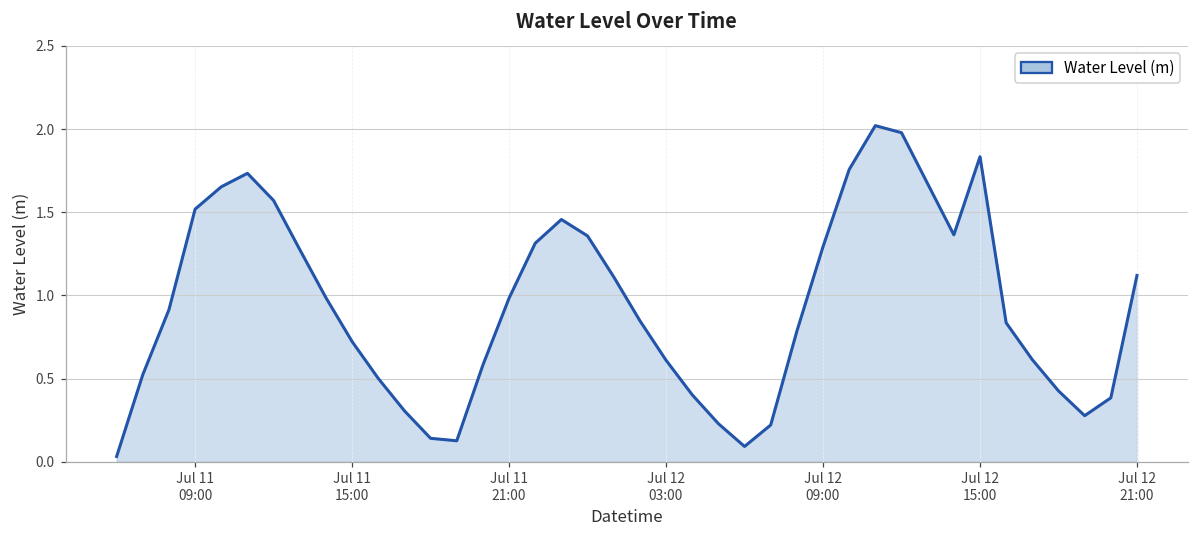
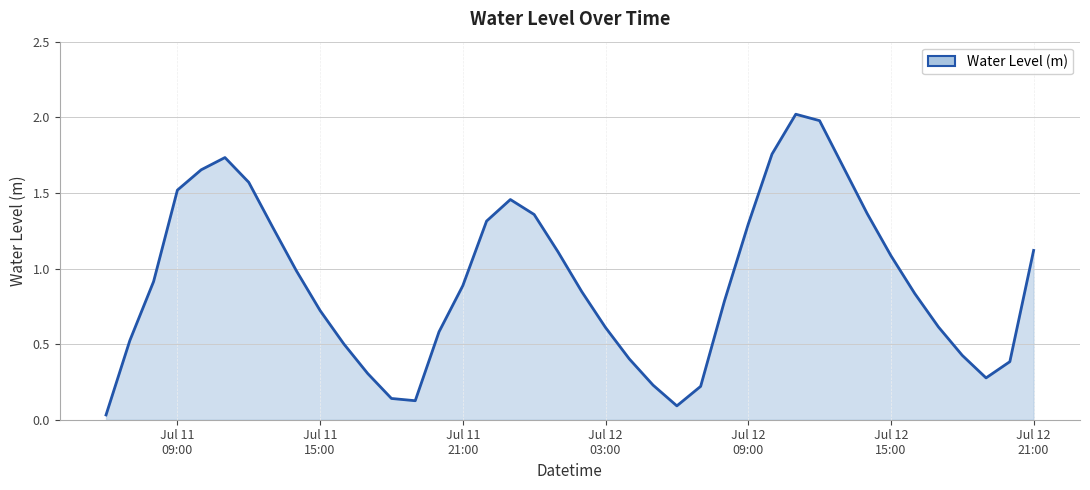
  {
    "Jul 11 09:00": 1.52,
    "Jul 11 15:00": 0.72,
-   "Jul 11 21:00": 0.98,
+   "Jul 11 21:00": 0.89,
    "Jul 12 03:00": 0.61,
    "Jul 12 09:00": 1.29,
-   "Jul 12 15:00": 1.83,
+   "Jul 12 15:00": 1.08,
    "Jul 12 21:00": 1.12
  }
